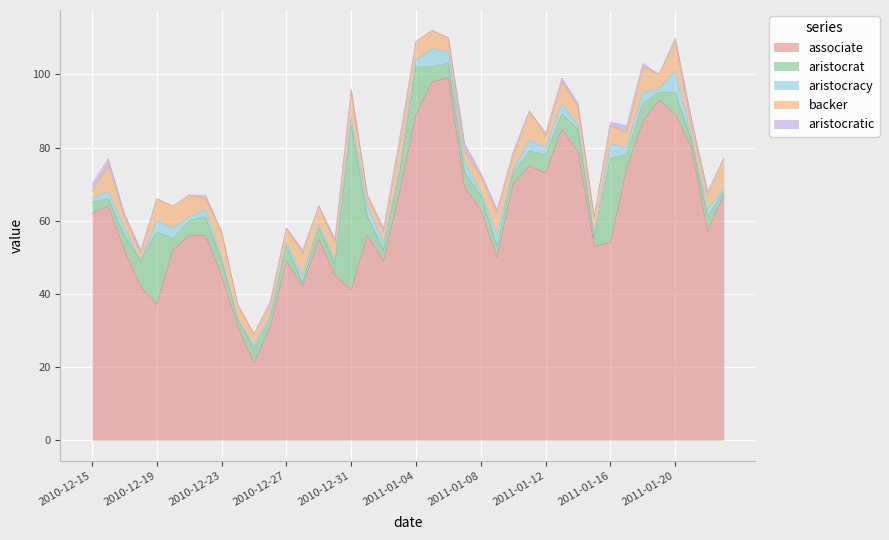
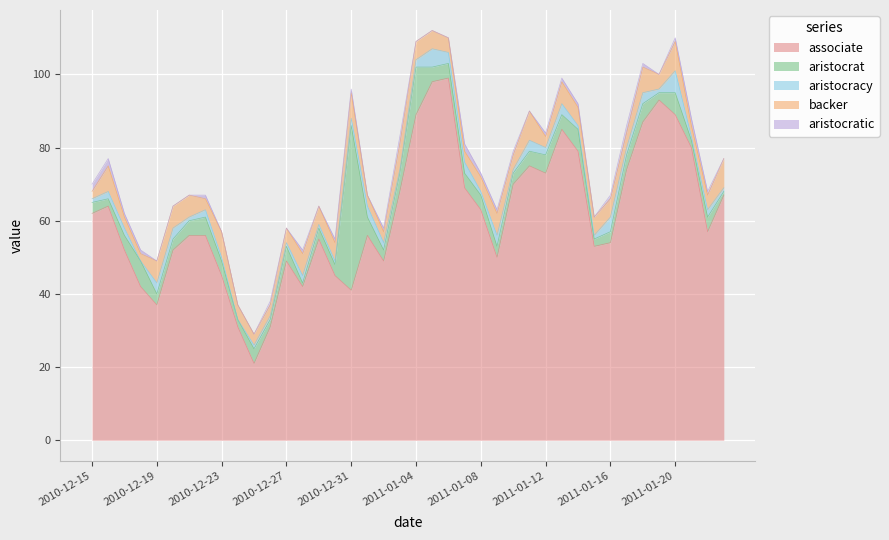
  {
    "aristocrat": {
      "2010-12-15": 3,
-     "2010-12-19": 20,
+     "2010-12-19": 3,
      "2010-12-23": 4,
      "2010-12-27": 4,
      "2010-12-31": 45,
      "2011-01-04": 13,
      "2011-01-08": 4,
      "2011-01-12": 5,
-     "2011-01-16": 23,
+     "2011-01-16": 3,
      "2011-01-20": 6
    }
  }
